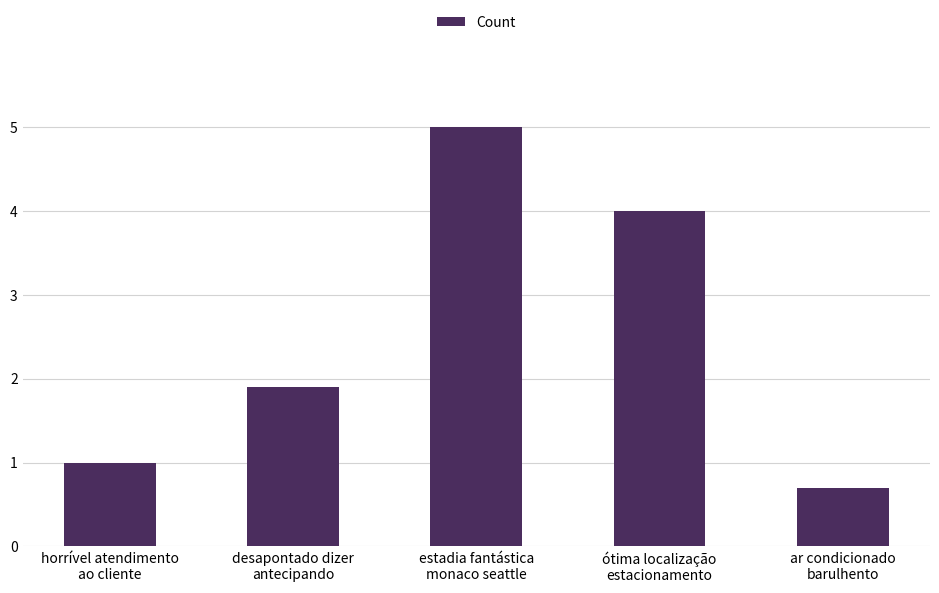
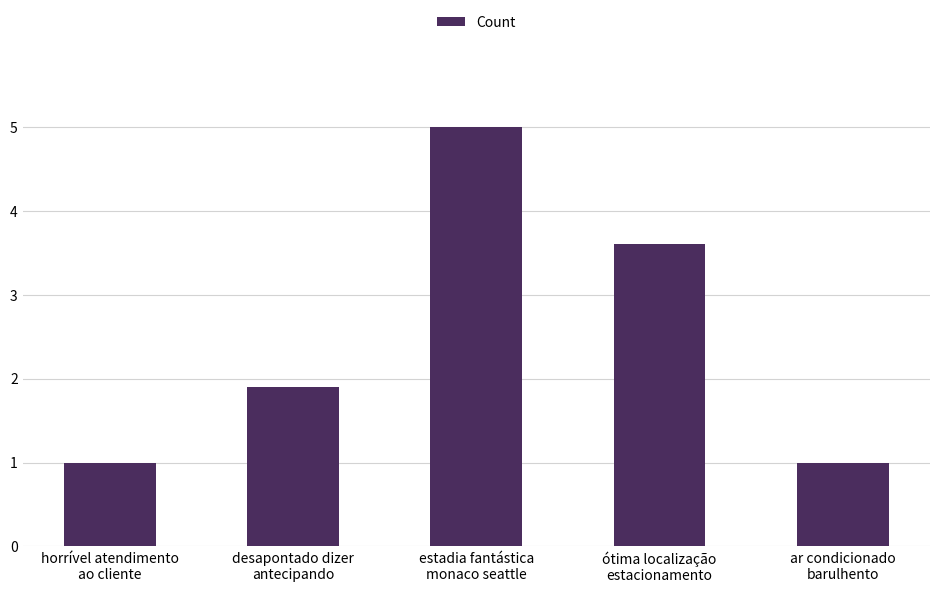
  {
    "horrível atendimento ao cliente": 1.0,
    "desapontado dizer antecipando": 1.9,
    "estadia fantástica monaco seattle": 5.0,
-   "ótima localização estacionamento": 4.0,
-   "ar condicionado barulhento": 0.7
+   "ótima localização estacionamento": 3.6,
+   "ar condicionado barulhento": 1.0
  }
